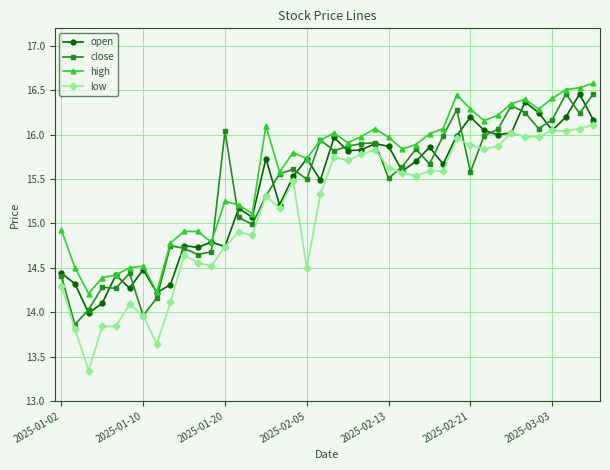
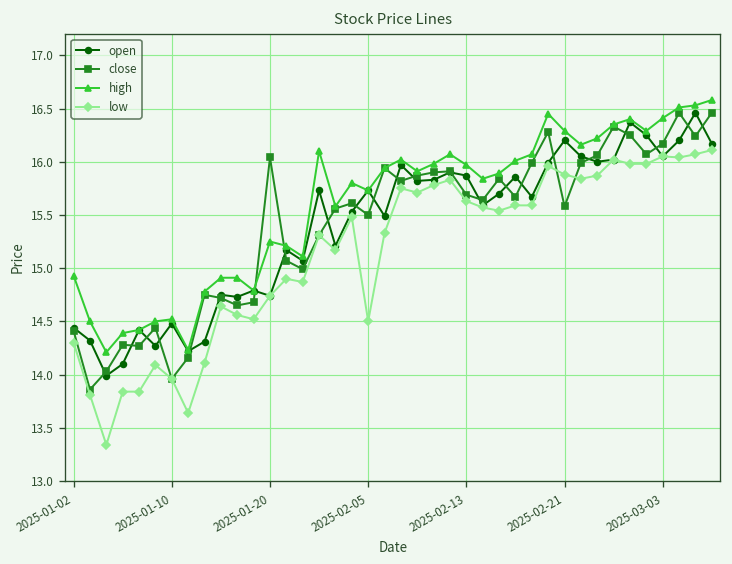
  {
    "open": {
      "2025-01-02": 14.4,
      "2025-01-10": 14.5,
      "2025-02-13": 15.9,
      "2025-02-21": 16.2
    },
    "close": {
      "2025-01-02": 14.4,
      "2025-01-20": 16.0,
      "2025-02-05": 15.5,
-     "2025-02-13": 15.5,
+     "2025-02-13": 15.7,
      "2025-02-21": 15.6,
      "2025-03-03": 16.2
    },
    "high": {
      "2025-01-02": 14.9,
      "2025-01-10": 14.5,
      "2025-01-20": 15.3,
      "2025-02-13": 16.0,
      "2025-02-21": 16.3,
      "2025-03-03": 16.4
    },
    "low": {
      "2025-01-02": 14.3,
      "2025-02-05": 14.5,
      "2025-02-13": 15.6,
      "2025-02-21": 15.9
    }
  }
